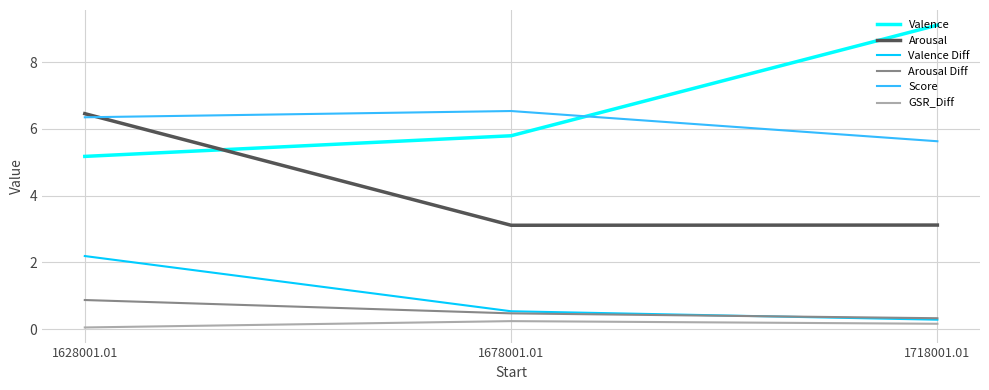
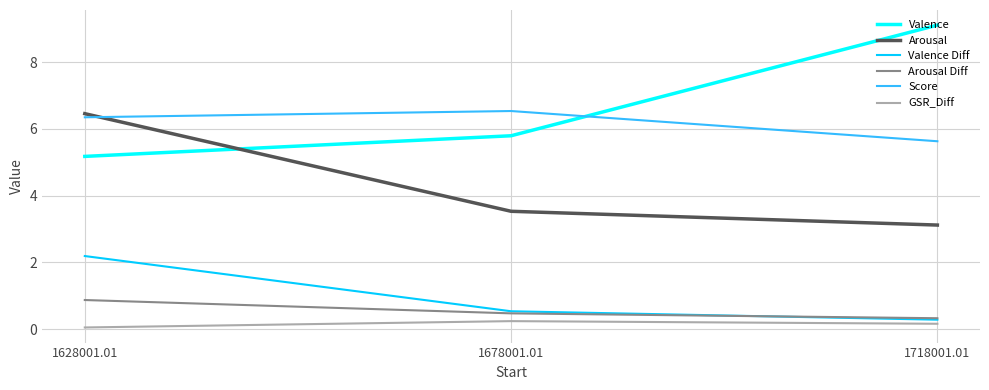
  {
    "Arousal": {
      "1628001.01": 6.5,
-     "1678001.01": 3.1,
+     "1678001.01": 3.5,
      "1718001.01": 3.1
    }
  }
